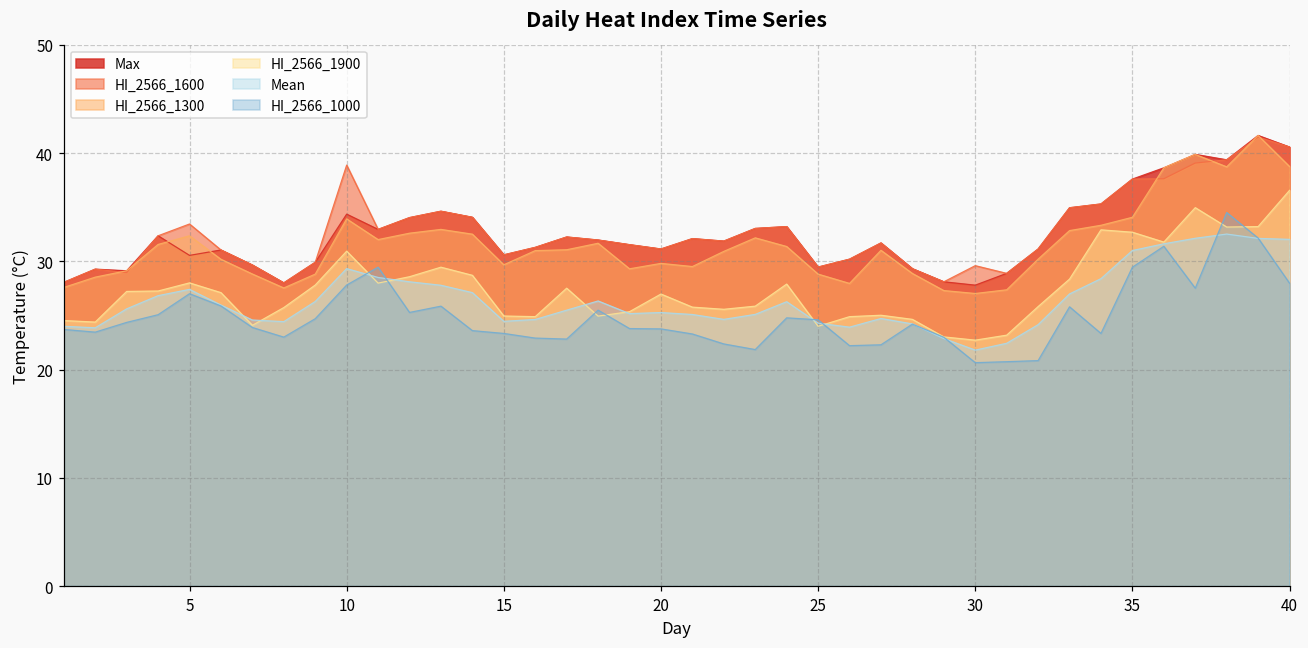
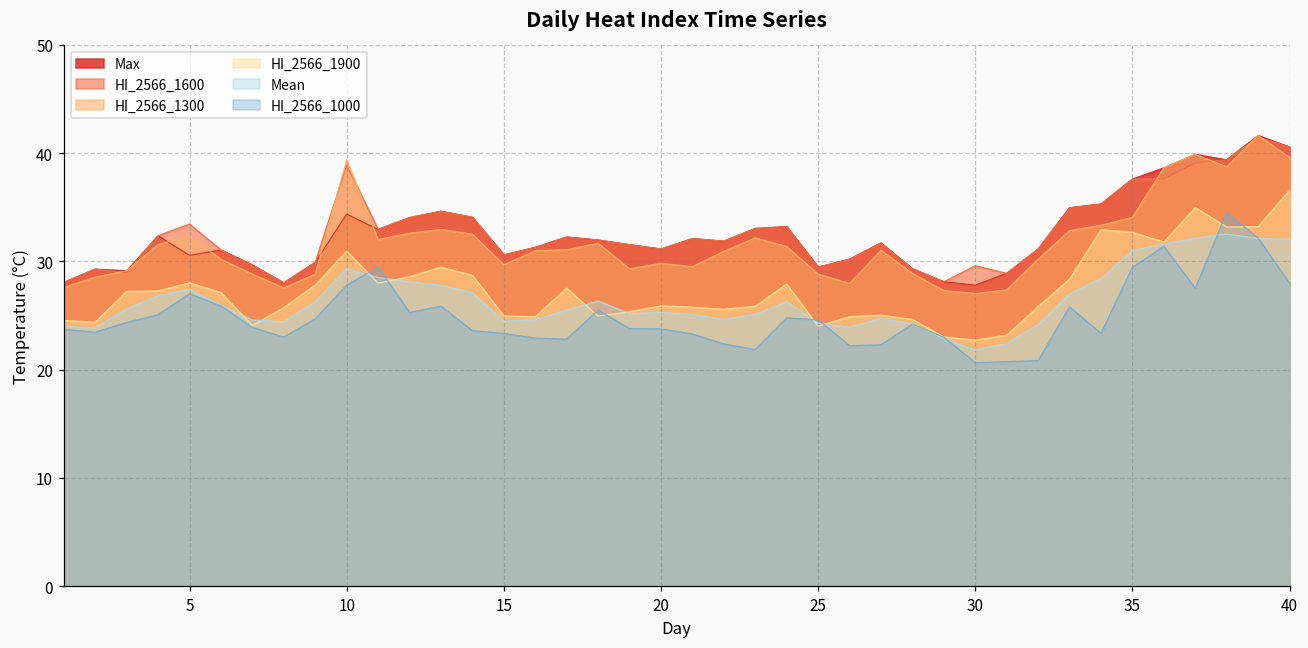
  {
    "Max": {
      "5": 31,
      "10": 34,
      "30": 28
    },
    "HI_2566_1600": {
      "5": 33,
      "10": 39,
      "30": 30
    },
    "HI_2566_1300": {
      "5": 32,
-     "10": 34,
+     "10": 39,
      "15": 30,
      "20": 30,
      "25": 29,
      "30": 27,
      "35": 34,
-     "40": 39
+     "40": 40
    },
    "HI_2566_1900": {
      "5": 28,
      "10": 31,
      "15": 25,
-     "20": 27,
+     "20": 26,
      "25": 24,
      "30": 23,
      "35": 33,
      "40": 37
    }
  }
